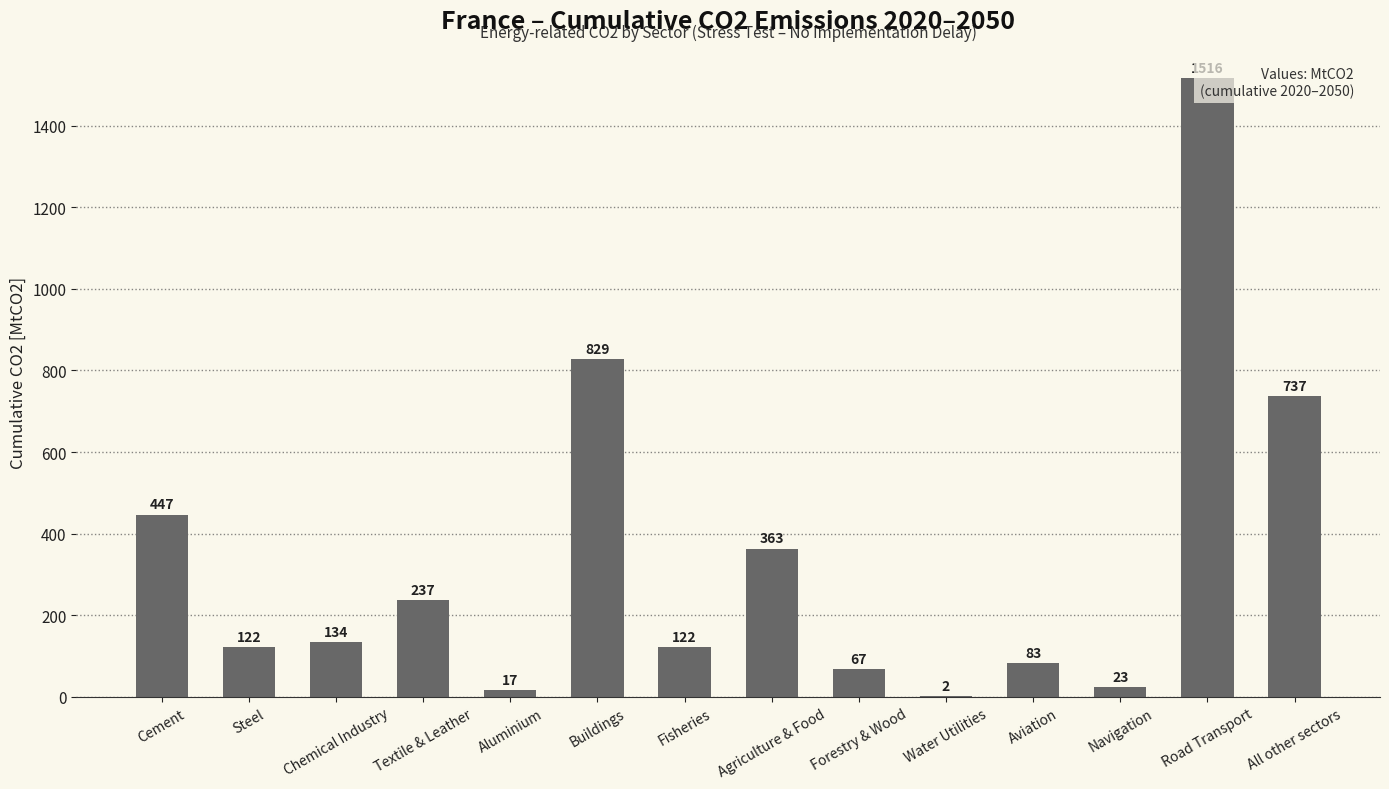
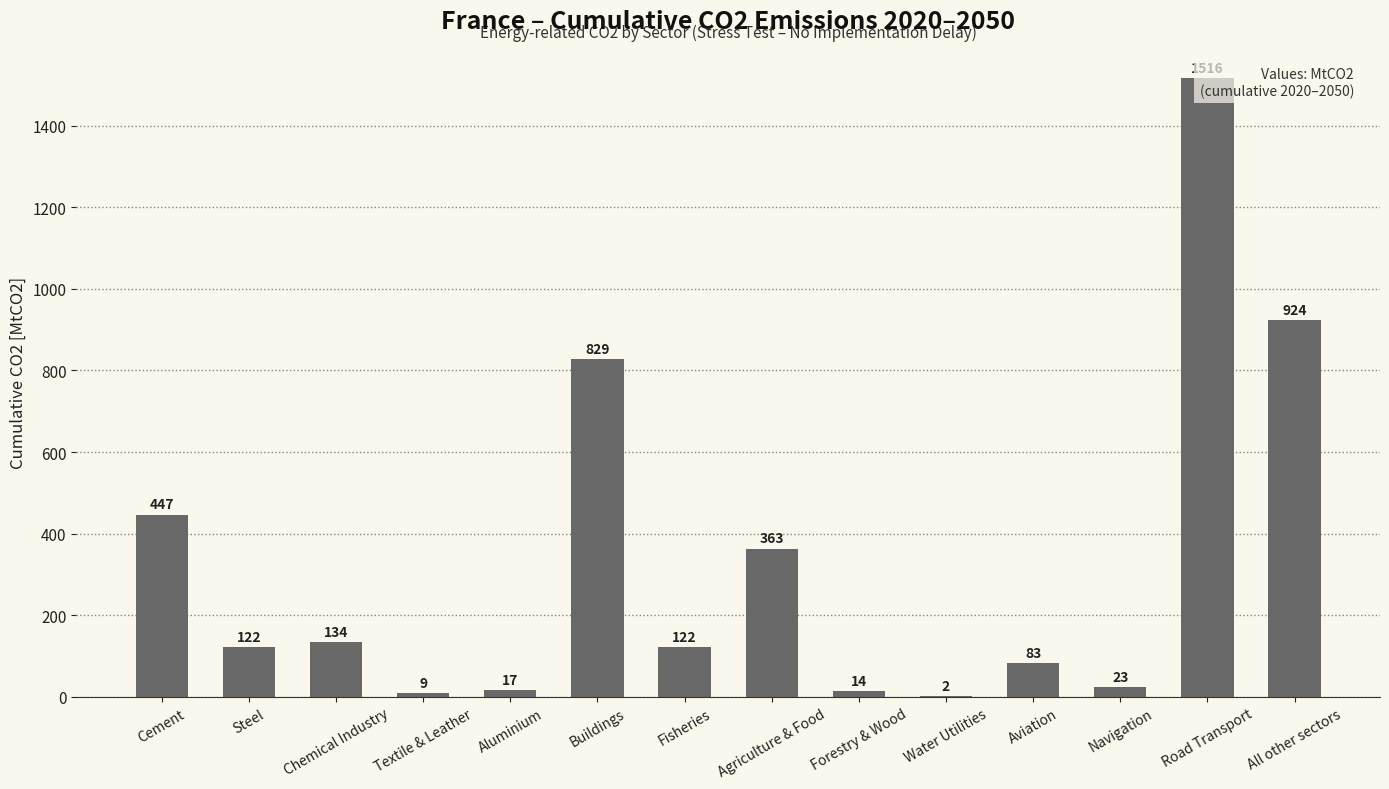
  {
    "Cement": 447,
    "Steel": 122,
    "Chemical Industry": 134,
-   "Textile & Leather": 237,
+   "Textile & Leather": 9,
    "Aluminium": 17,
    "Buildings": 829,
    "Fisheries": 122,
    "Agriculture & Food": 363,
-   "Forestry & Wood": 67,
+   "Forestry & Wood": 14,
    "Water Utilities": 2,
    "Aviation": 83,
    "Navigation": 23,
-   "All other sectors": 737
+   "All other sectors": 924
  }
